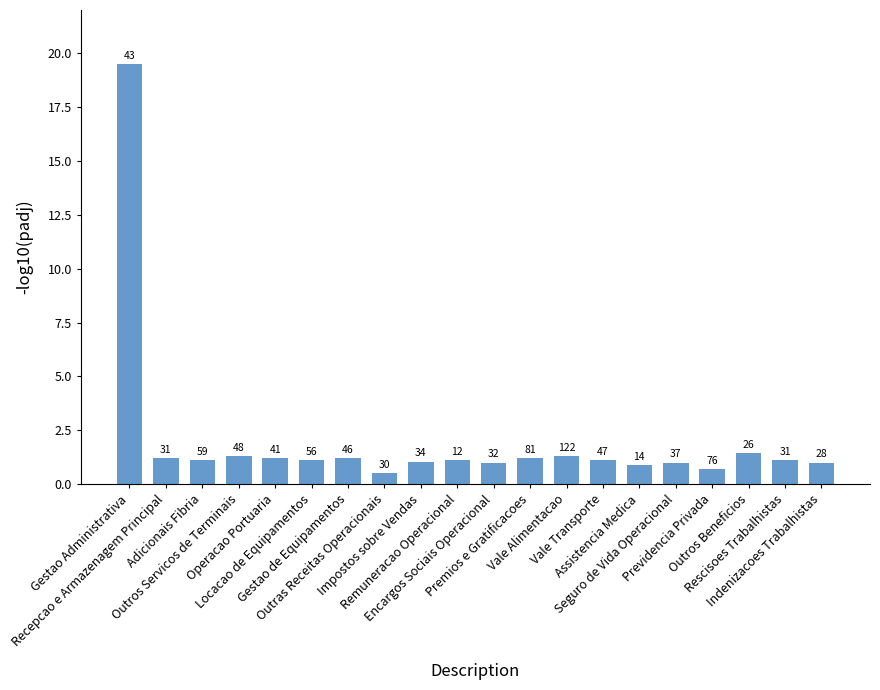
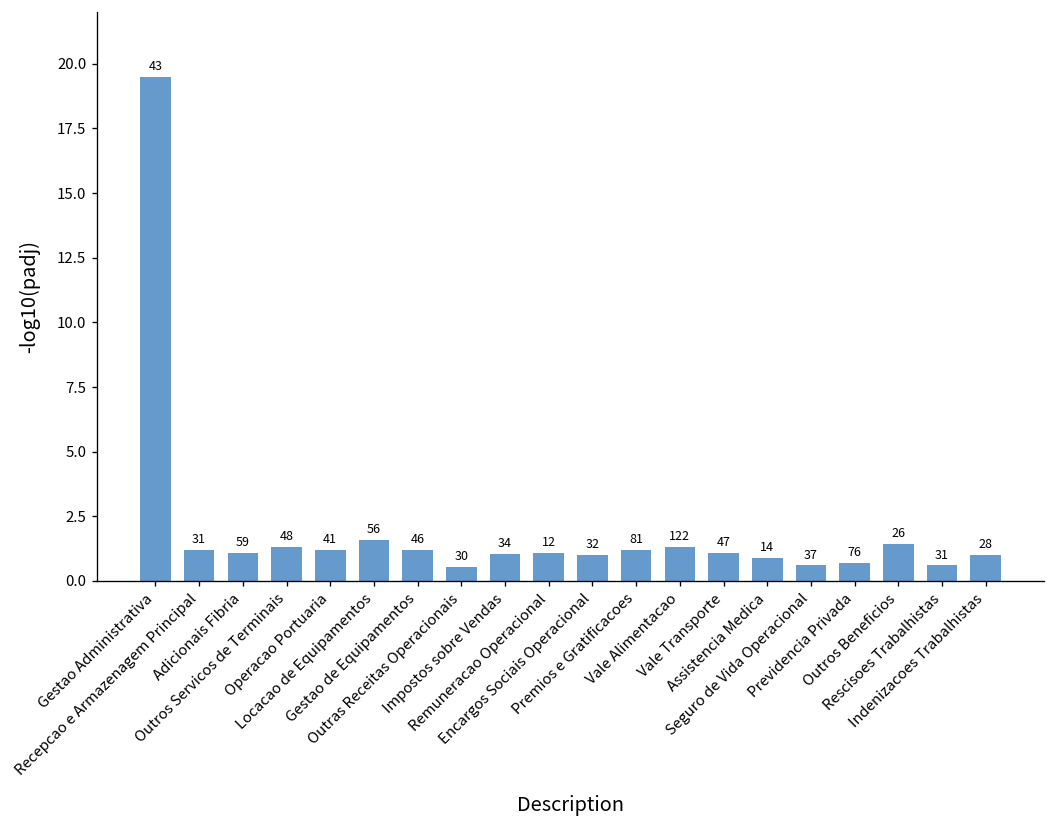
  {
-   "Locacao de Equipamentos": 1.1,
-   "Seguro de Vida Operacional": 1.0,
-   "Rescisoes Trabalhistas": 1.1
+   "Locacao de Equipamentos": 1.6,
+   "Seguro de Vida Operacional": 0.6,
+   "Rescisoes Trabalhistas": 0.6
  }
